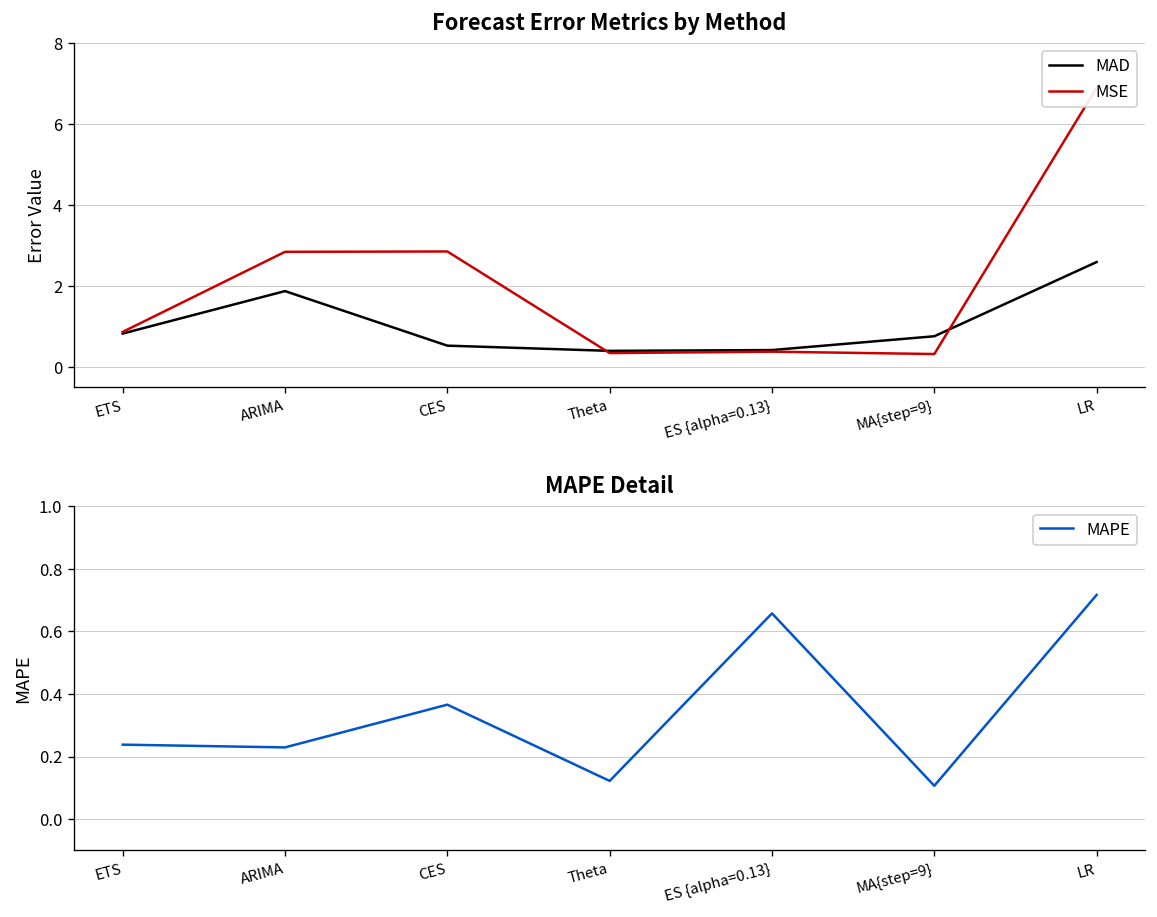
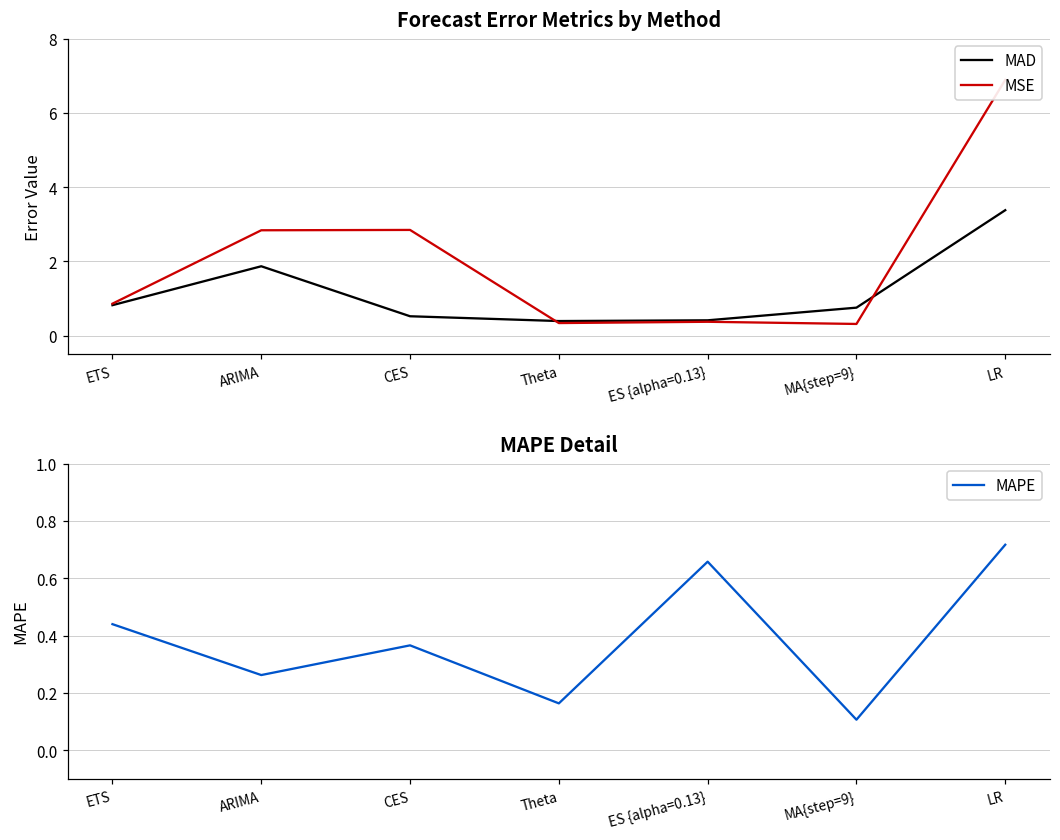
  {
    "Forecast Error Metrics by Method": {
      "MAD": {
        "ARIMA": 1.9,
        "CES": 0.5,
        "MA{step=9}": 0.8,
-       "LR": 2.6
+       "LR": 3.4
      },
      "MSE": {
        "ARIMA": 2.8,
        "CES": 2.8,
        "MA{step=9}": 0.3
      }
    },
    "MAPE Detail": {
-     "ETS": 0.24,
-     "ARIMA": 0.23,
+     "ETS": 0.44,
+     "ARIMA": 0.26,
      "CES": 0.37,
-     "Theta": 0.12,
+     "Theta": 0.16,
      "ES {alpha=0.13}": 0.66,
      "MA{step=9}": 0.11,
      "LR": 0.72
    }
  }
